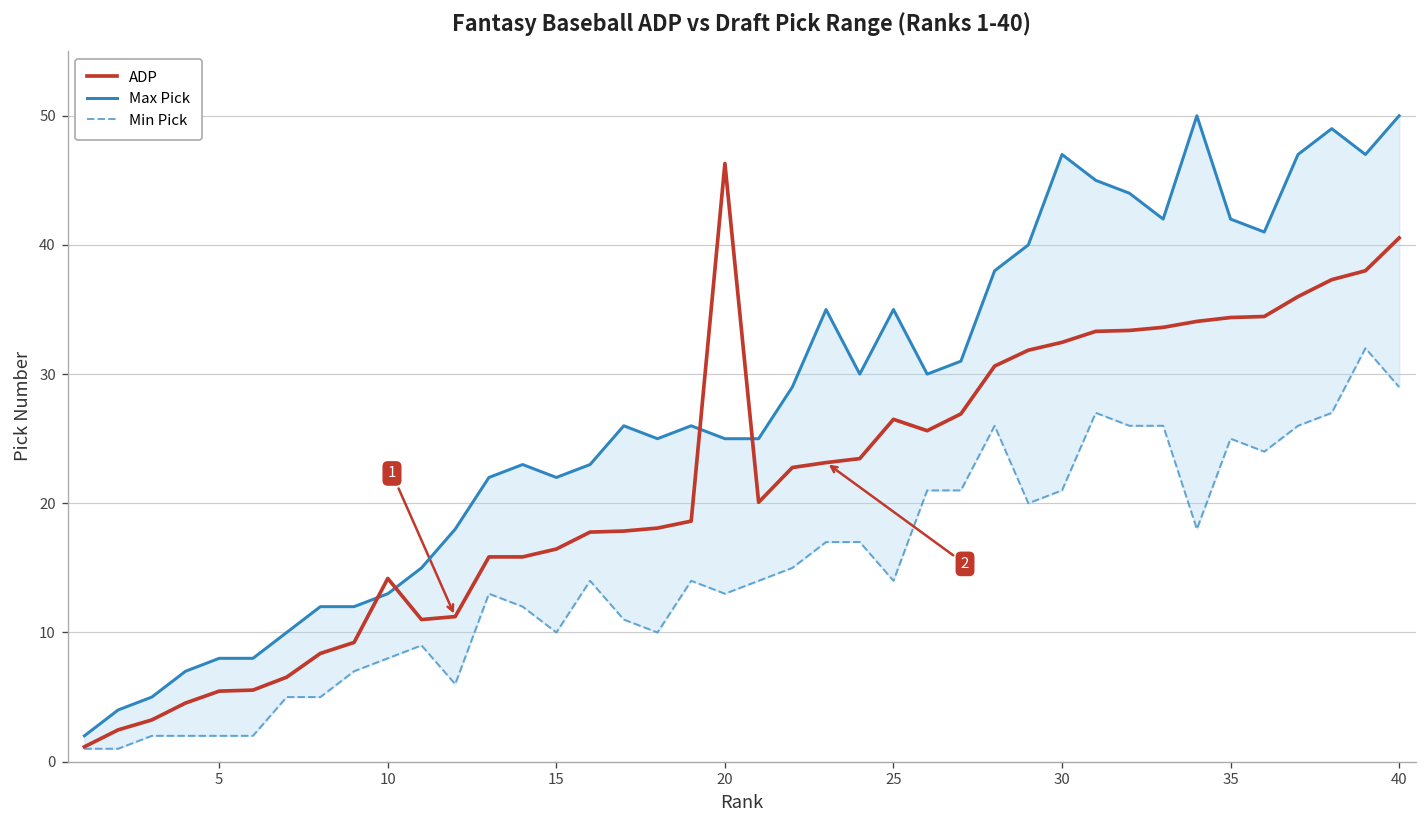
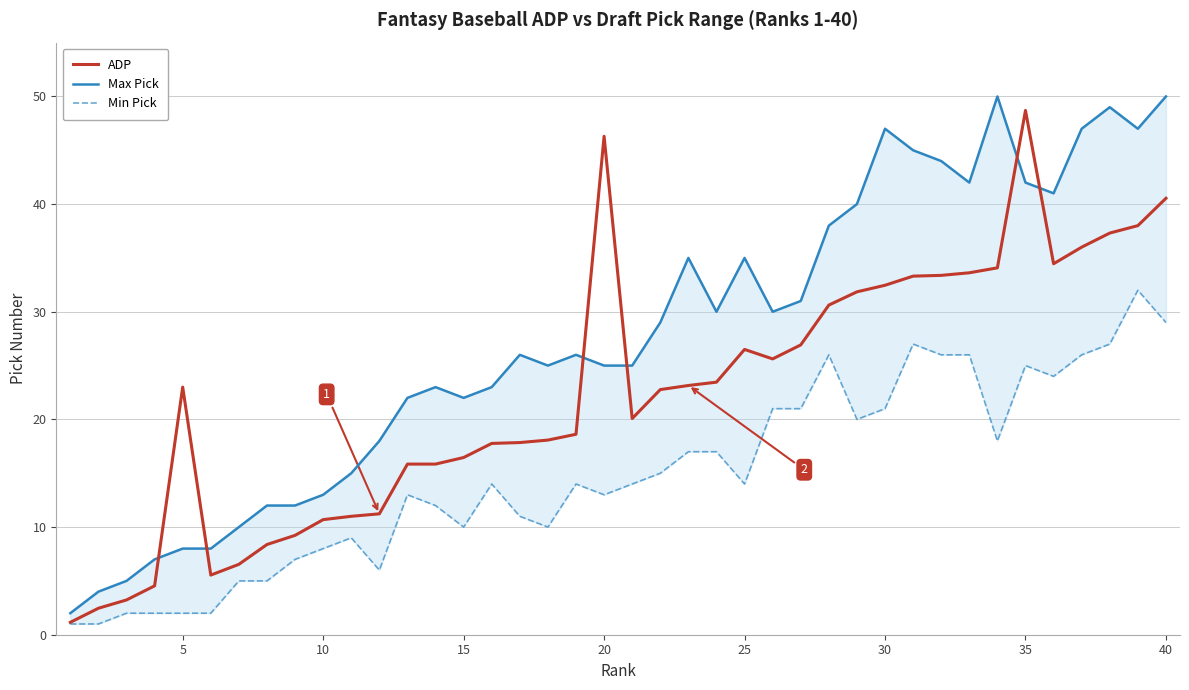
  {
    "ADP": {
-     "5": 5.5,
-     "10": 14.2,
+     "5": 23.0,
+     "10": 10.7,
      "15": 16.5,
      "20": 46.3,
      "25": 26.5,
      "30": 32.5,
-     "35": 34.4,
+     "35": 48.7,
      "40": 40.5
    }
  }
